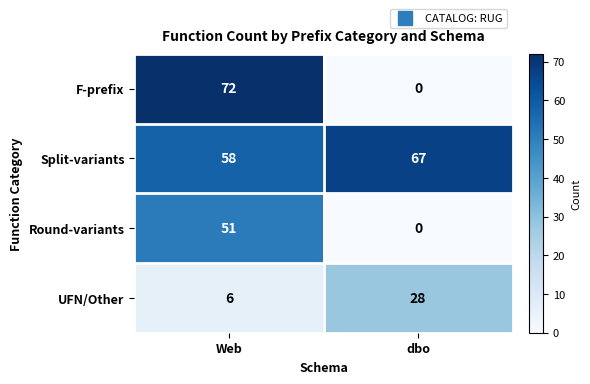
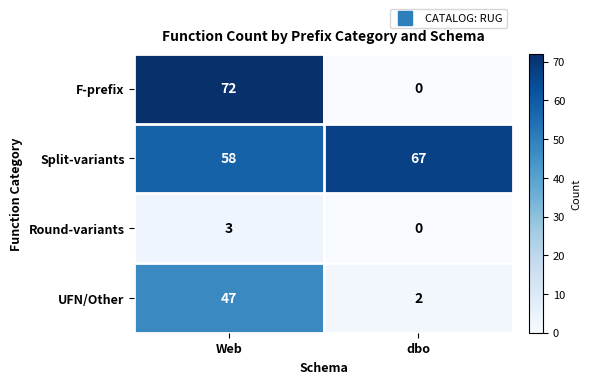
  {
    "F-prefix": {
      "Web": 72,
      "dbo": 0
    },
    "Split-variants": {
      "Web": 58,
      "dbo": 67
    },
    "Round-variants": {
-     "Web": 51,
+     "Web": 3,
      "dbo": 0
    },
    "UFN/Other": {
-     "Web": 6,
-     "dbo": 28
+     "Web": 47,
+     "dbo": 2
    }
  }
